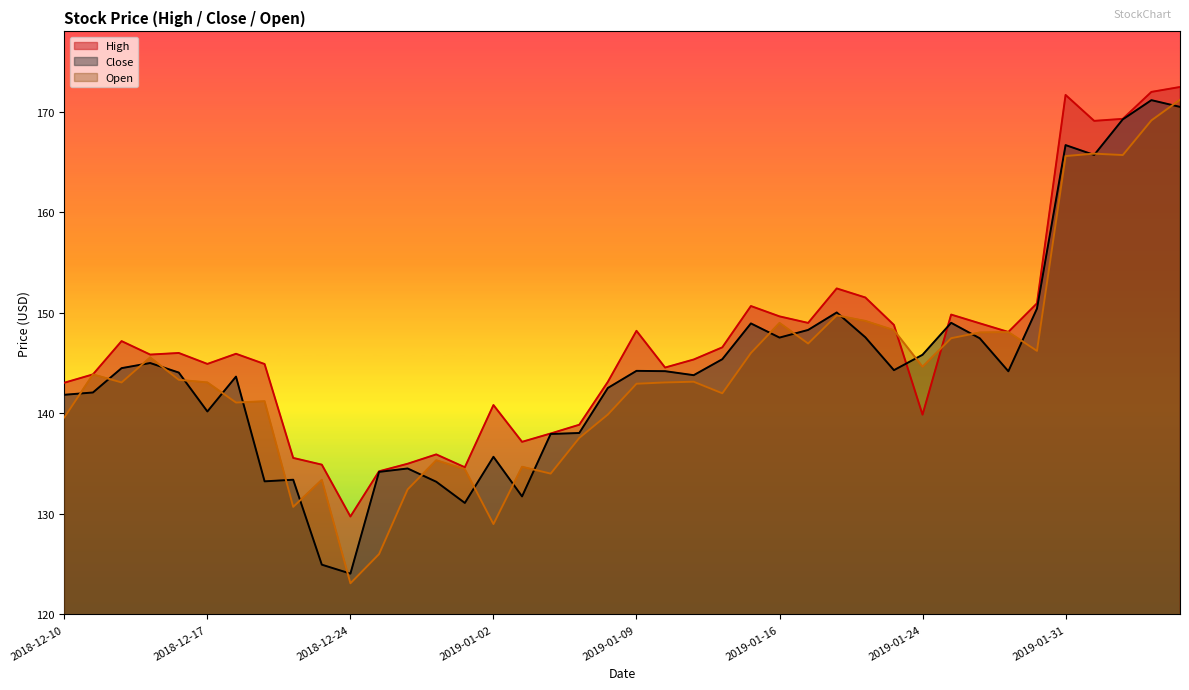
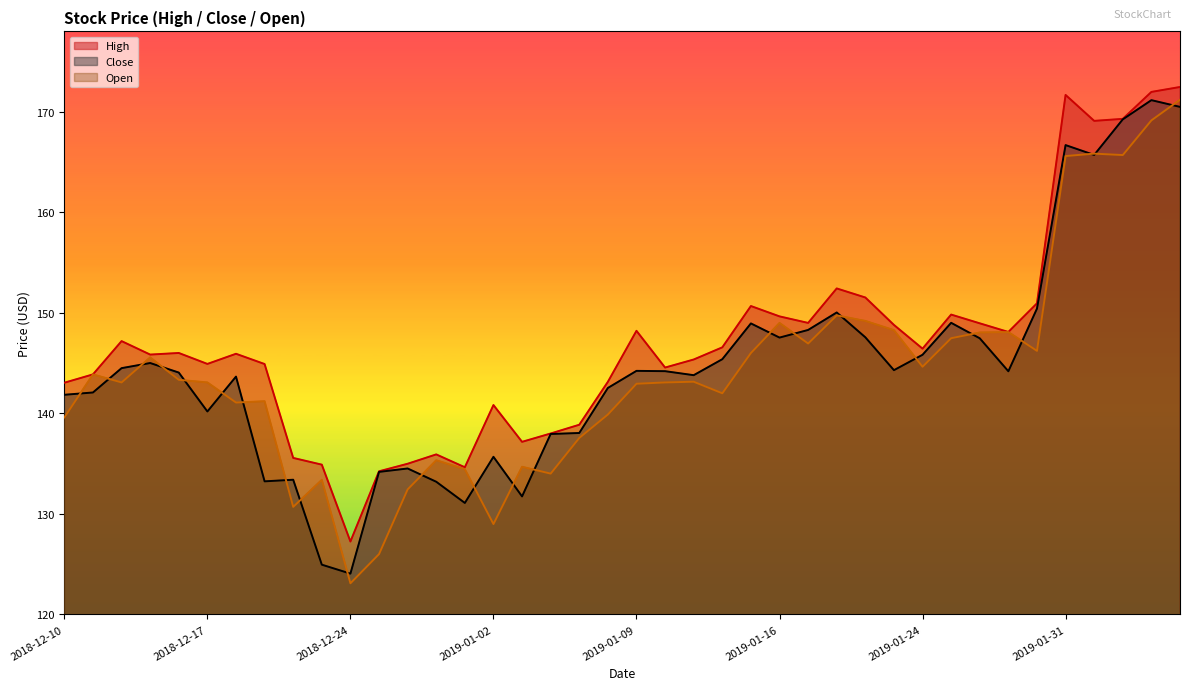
  {
    "High": {
      "2018-12-10": 143.1,
      "2018-12-17": 144.9,
-     "2018-12-24": 129.7,
+     "2018-12-24": 127.3,
      "2019-01-02": 140.8,
      "2019-01-09": 148.2,
      "2019-01-16": 149.6,
-     "2019-01-24": 139.9,
+     "2019-01-24": 146.4,
      "2019-01-31": 171.7
    }
  }
